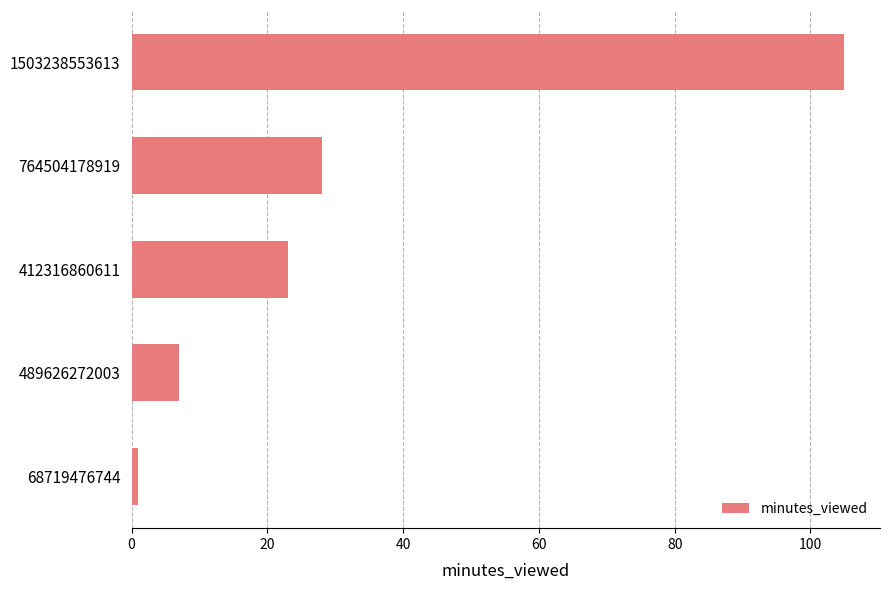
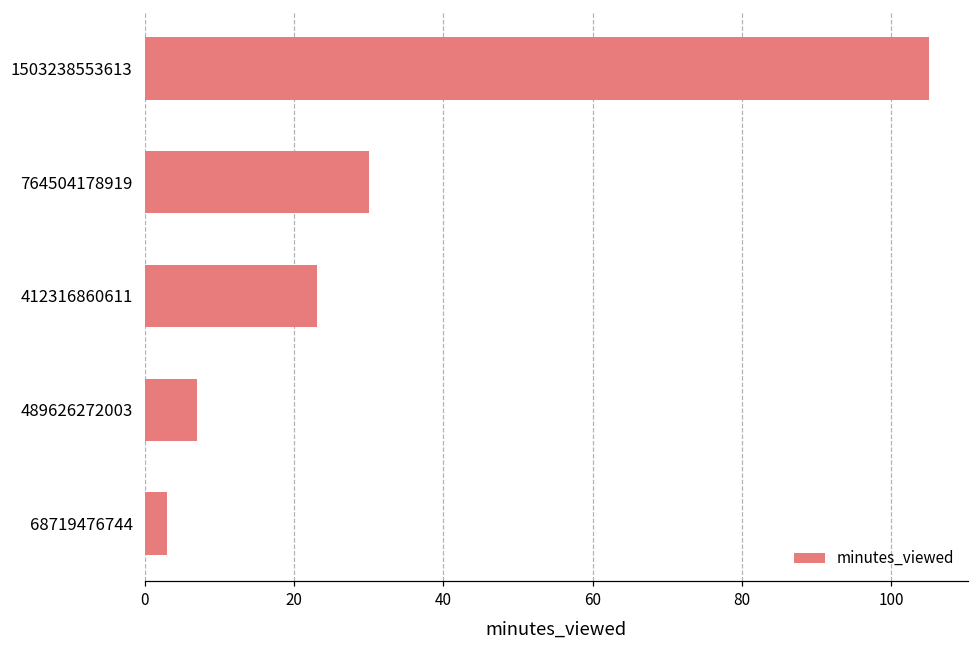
  {
    "1503238553613": 105,
-   "764504178919": 28,
+   "764504178919": 30,
    "412316860611": 23,
    "489626272003": 7,
-   "68719476744": 1
+   "68719476744": 3
  }
